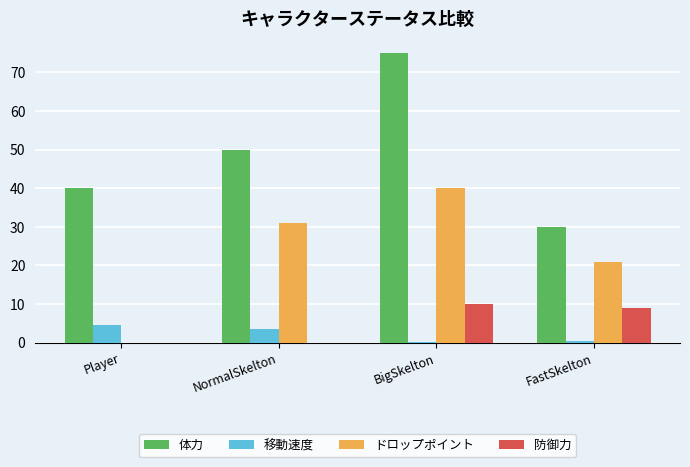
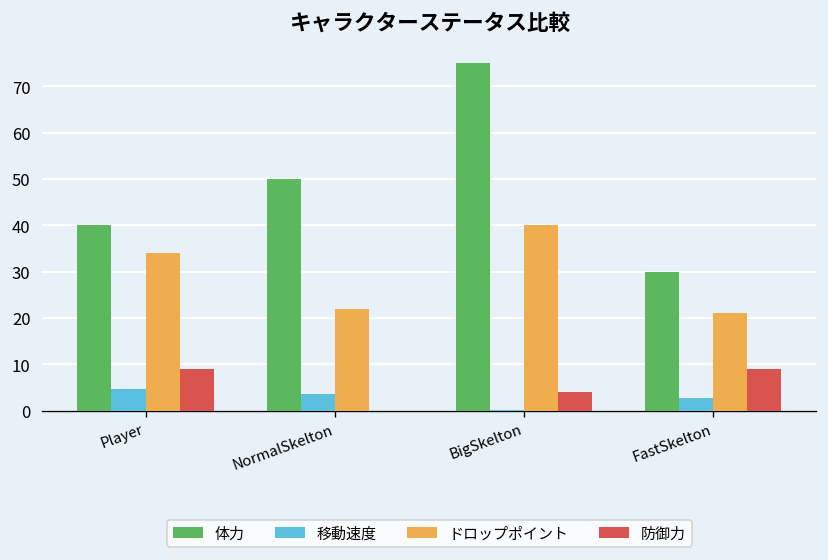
  {
    "体力": {
      "Player": 40,
      "NormalSkelton": 50,
      "BigSkelton": 75,
      "FastSkelton": 30
    },
    "移動速度": {
      "Player": 5,
      "NormalSkelton": 4,
-     "FastSkelton": 0
+     "FastSkelton": 3
    },
    "ドロップポイント": {
-     "Player": 0,
-     "NormalSkelton": 31,
+     "Player": 34,
+     "NormalSkelton": 22,
      "BigSkelton": 40,
      "FastSkelton": 21
    },
    "防御力": {
-     "Player": 0,
+     "Player": 9,
      "NormalSkelton": 0,
-     "BigSkelton": 10,
+     "BigSkelton": 4,
      "FastSkelton": 9
    }
  }
